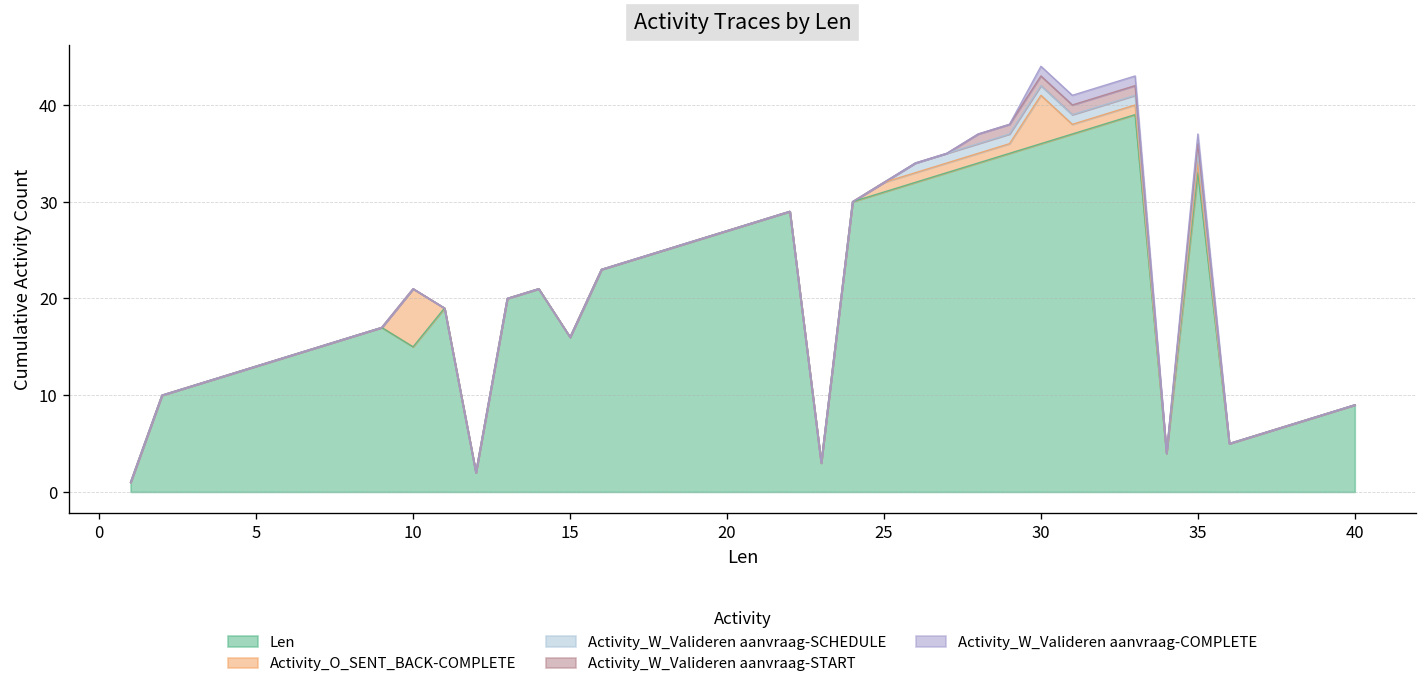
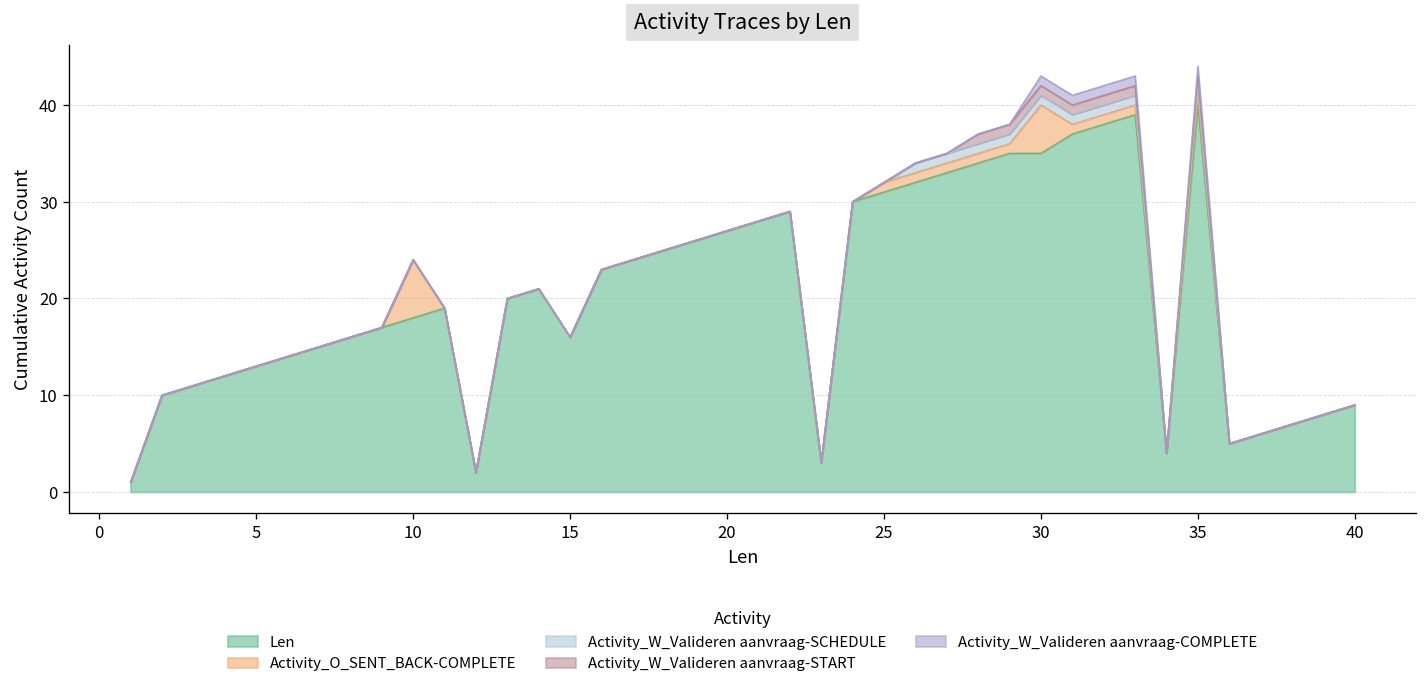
  {
    "Len": {
-     "10": 15,
+     "10": 18,
      "25": 31,
-     "30": 36,
-     "35": 33
+     "30": 35,
+     "35": 40
    },
    "Activity_O_SENT_BACK-COMPLETE": {
      "30": 5,
      "35": 1
    }
  }
